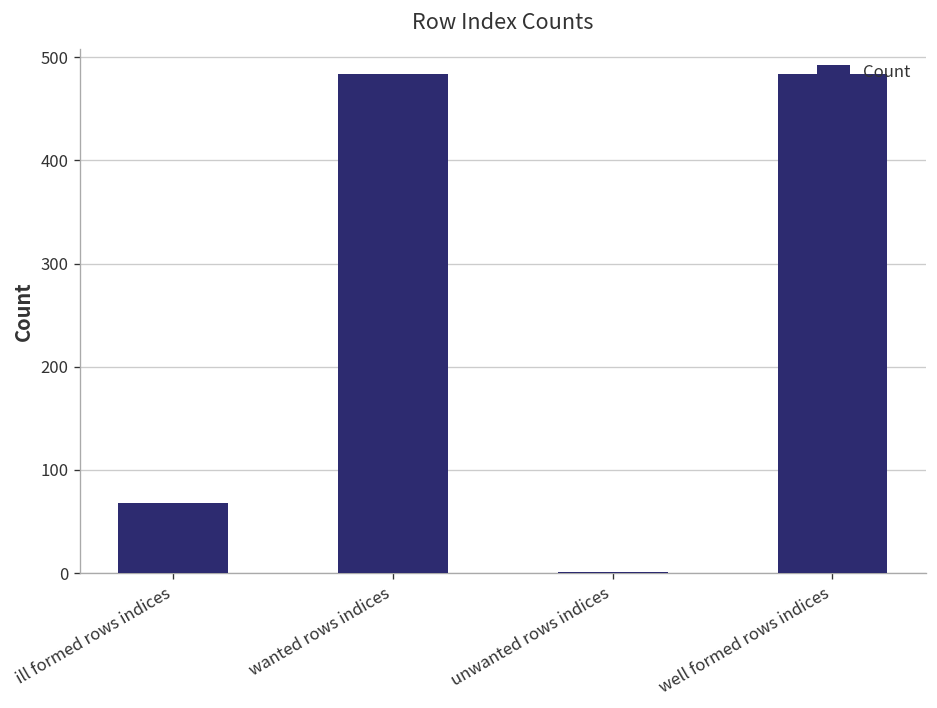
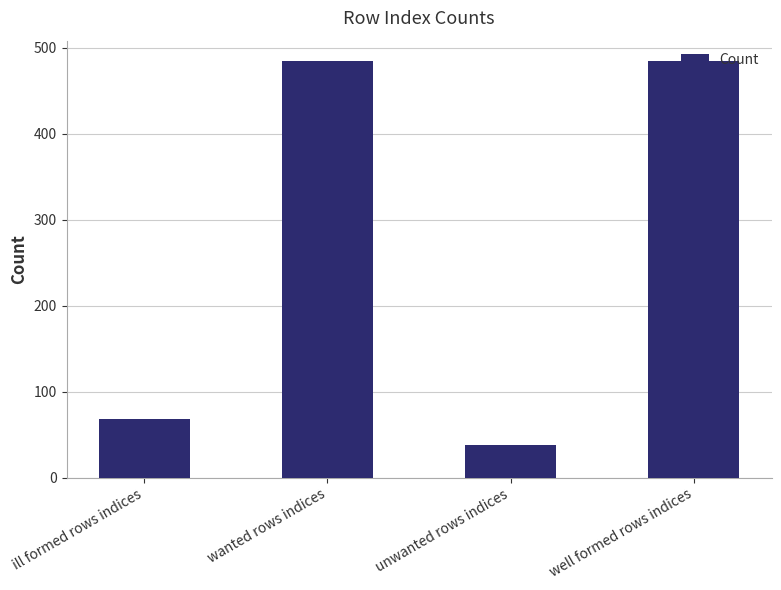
  {
    "ill formed rows indices": 70,
    "wanted rows indices": 480,
-   "unwanted rows indices": 0,
+   "unwanted rows indices": 40,
    "well formed rows indices": 480
  }
